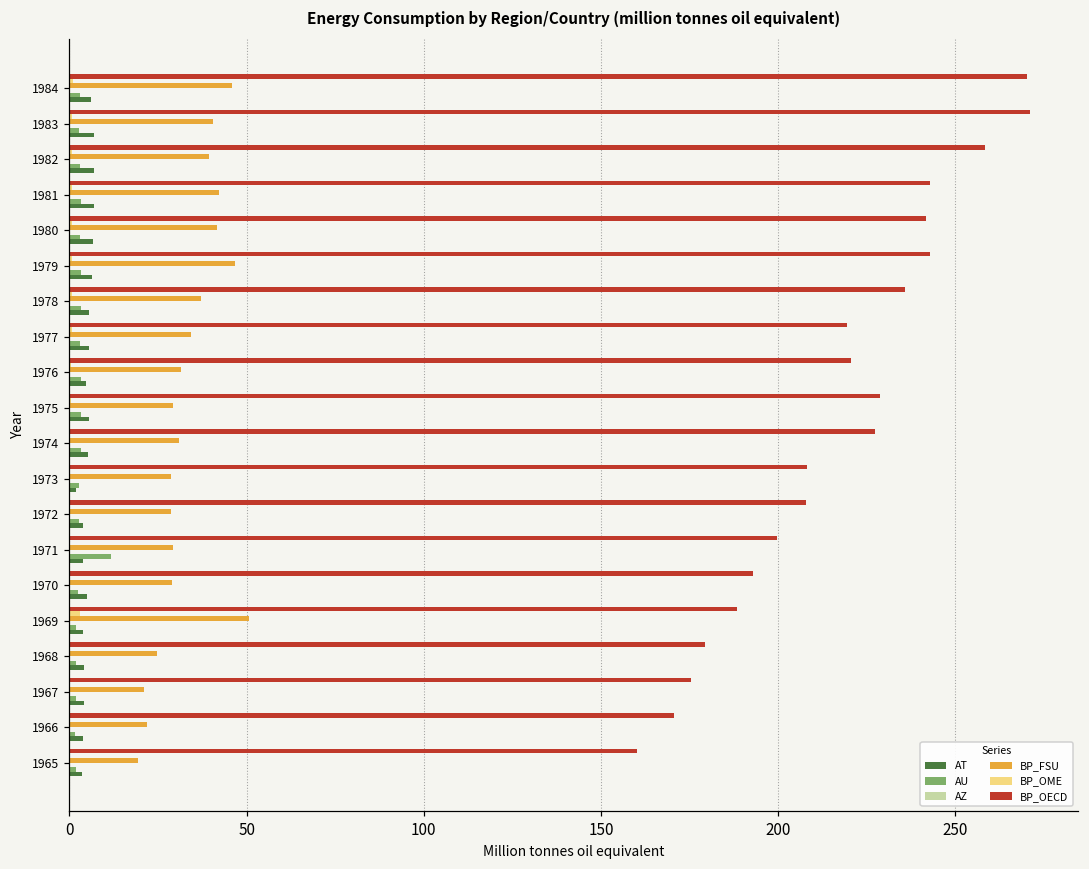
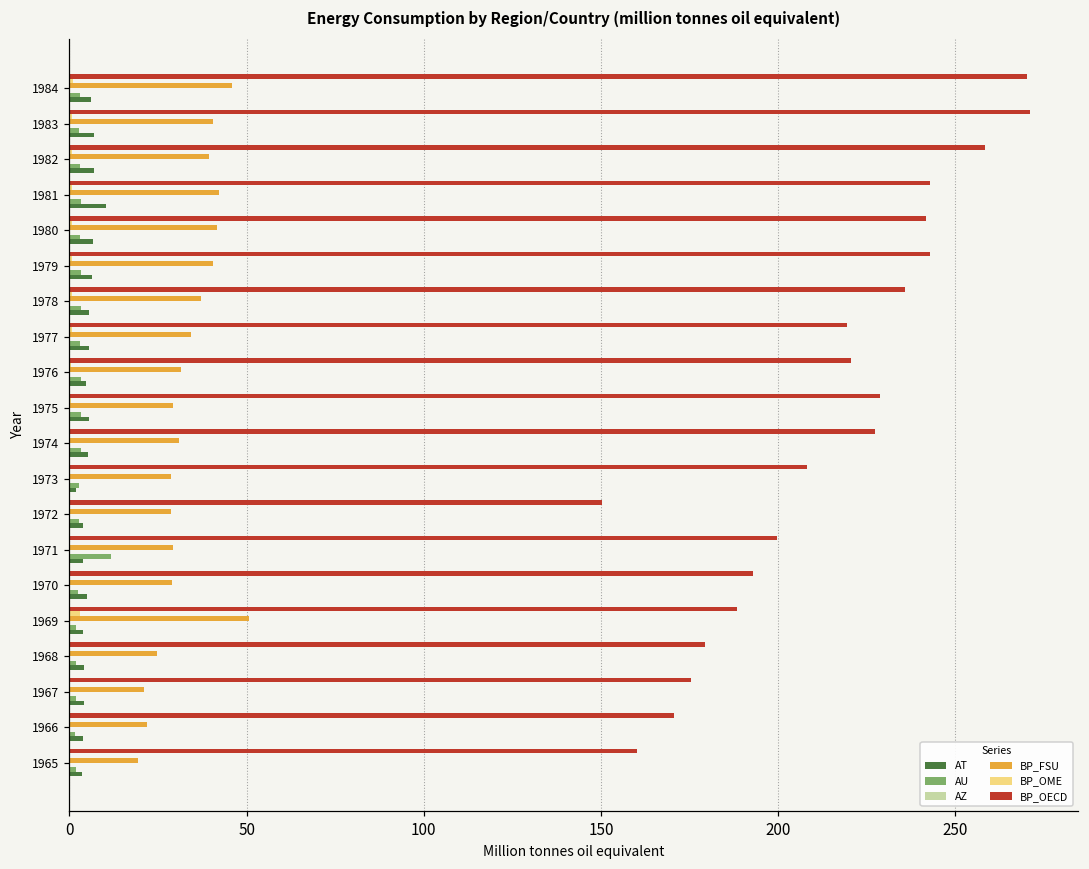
  {
    "AT": {
      "1984": 6,
      "1983": 7,
      "1982": 7,
-     "1981": 7,
+     "1981": 10,
      "1980": 7,
      "1979": 6,
      "1978": 6,
      "1977": 6,
      "1976": 5,
      "1975": 5,
      "1974": 5,
      "1973": 2,
      "1972": 4,
      "1971": 4,
      "1970": 5,
      "1969": 4,
      "1968": 4,
      "1967": 4,
      "1966": 4,
      "1965": 4
    },
    "AU": {
      "1984": 3,
      "1983": 3,
      "1982": 3,
      "1981": 3,
      "1980": 3,
      "1979": 3,
      "1978": 3,
      "1977": 3,
      "1976": 3,
      "1975": 3,
      "1974": 3,
      "1973": 3,
      "1972": 3,
      "1971": 12,
      "1970": 2,
      "1969": 2,
      "1968": 2,
      "1967": 2,
      "1966": 2,
      "1965": 2
    },
    "AZ": {
      "1984": 0,
      "1983": 0,
      "1982": 0,
      "1981": 0,
      "1980": 0,
      "1979": 0,
      "1978": 0,
      "1977": 0,
      "1976": 0,
      "1975": 0,
      "1974": 0,
      "1973": 0,
      "1972": 0,
      "1971": 0,
      "1970": 0,
      "1969": 0,
      "1968": 0,
      "1967": 0,
      "1966": 0,
      "1965": 0
    },
    "BP_FSU": {
      "1984": 46,
      "1983": 41,
      "1982": 40,
      "1981": 42,
      "1980": 42,
-     "1979": 47,
+     "1979": 41,
      "1978": 37,
      "1977": 34,
      "1976": 32,
      "1975": 29,
      "1974": 31,
      "1973": 29,
      "1972": 29,
      "1971": 29,
      "1970": 29,
      "1969": 51,
      "1968": 25,
      "1967": 21,
      "1966": 22,
      "1965": 19
    },
    "BP_OME": {
      "1984": 1,
      "1982": 1,
      "1981": 1,
      "1969": 3
    },
    "BP_OECD": {
      "1984": 270,
      "1983": 271,
      "1982": 258,
      "1981": 243,
      "1980": 242,
      "1979": 243,
      "1978": 236,
      "1977": 219,
      "1976": 220,
      "1975": 229,
      "1974": 227,
      "1973": 208,
-     "1972": 208,
+     "1972": 150,
      "1971": 200,
      "1970": 193,
      "1969": 188,
      "1968": 179,
      "1967": 175,
      "1966": 171,
      "1965": 160
    }
  }
